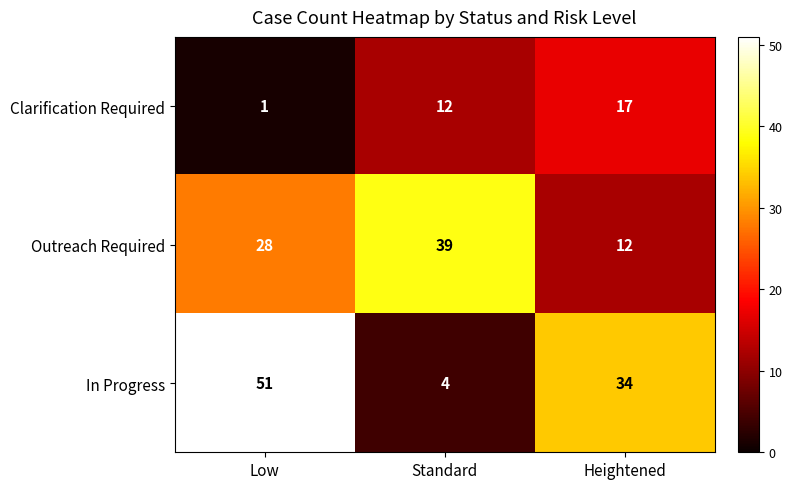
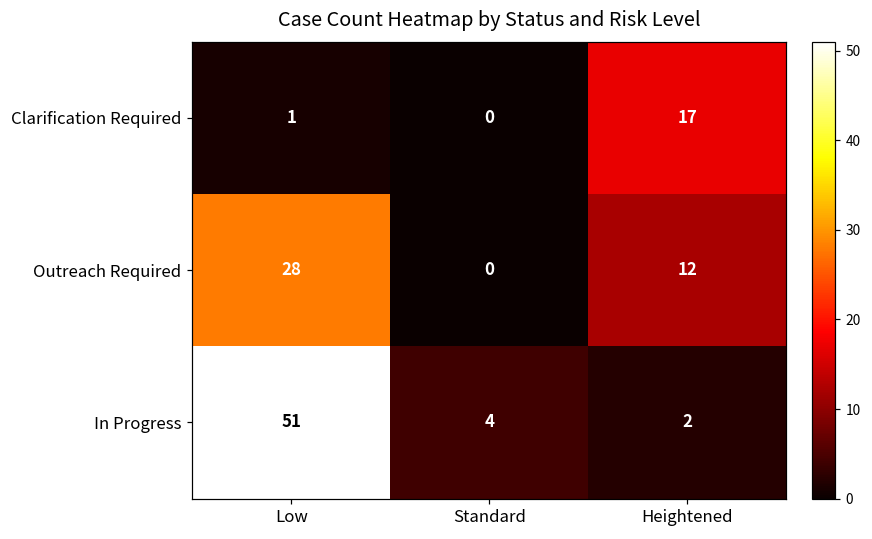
  {
    "Clarification Required": {
      "Low": 1,
-     "Standard": 12,
+     "Standard": 0,
      "Heightened": 17
    },
    "Outreach Required": {
      "Low": 28,
-     "Standard": 39,
+     "Standard": 0,
      "Heightened": 12
    },
    "In Progress": {
      "Low": 51,
      "Standard": 4,
-     "Heightened": 34
+     "Heightened": 2
    }
  }
